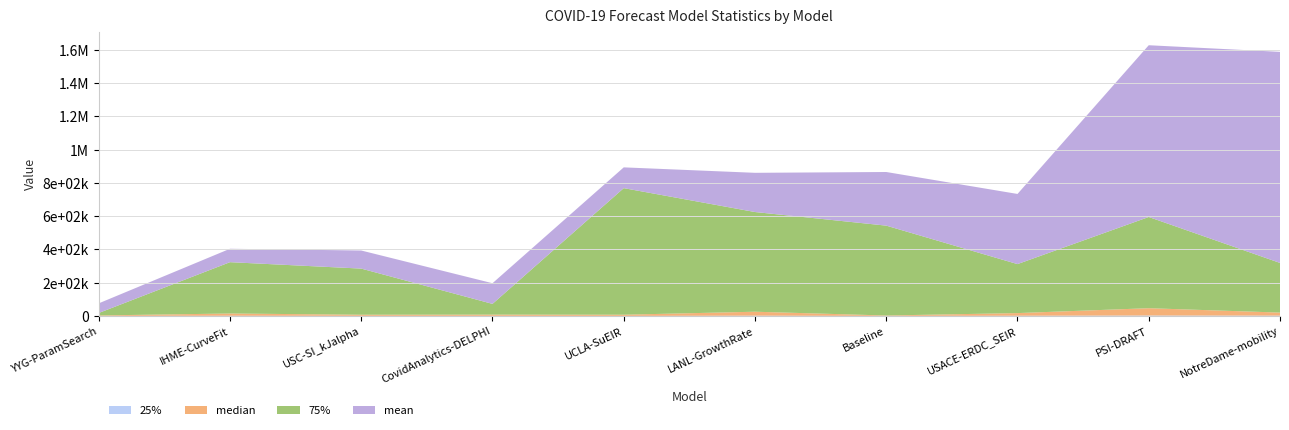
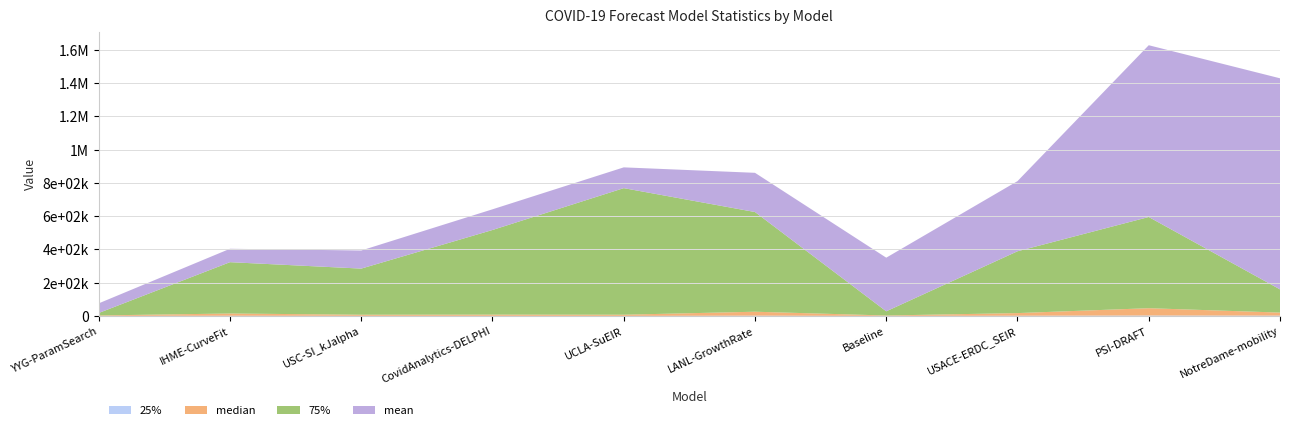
  {
    "median": {
      "LANL-GrowthRate": 20000,
      "USACE-ERDC_SEIR": 20000,
      "PSI-DRAFT": 40000,
      "NotreDame-mobility": 20000
    },
    "75%": {
      "IHME-CurveFit": 310000,
      "USC-SI_kJalpha": 280000,
-     "CovidAnalytics-DELPHI": 60000,
+     "CovidAnalytics-DELPHI": 510000,
      "UCLA-SuEIR": 760000,
      "LANL-GrowthRate": 600000,
-     "Baseline": 540000,
-     "USACE-ERDC_SEIR": 290000,
+     "Baseline": 30000,
+     "USACE-ERDC_SEIR": 370000,
      "PSI-DRAFT": 550000,
-     "NotreDame-mobility": 300000
+     "NotreDame-mobility": 140000
    }
  }
